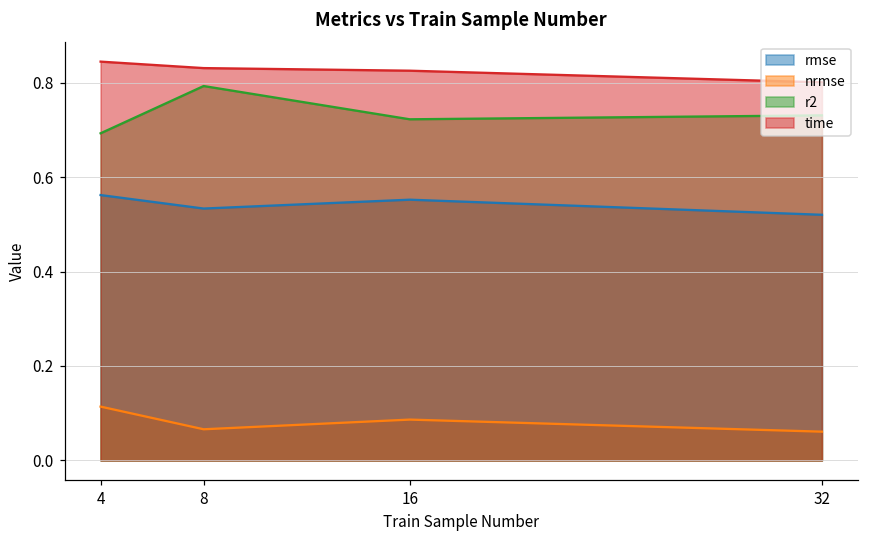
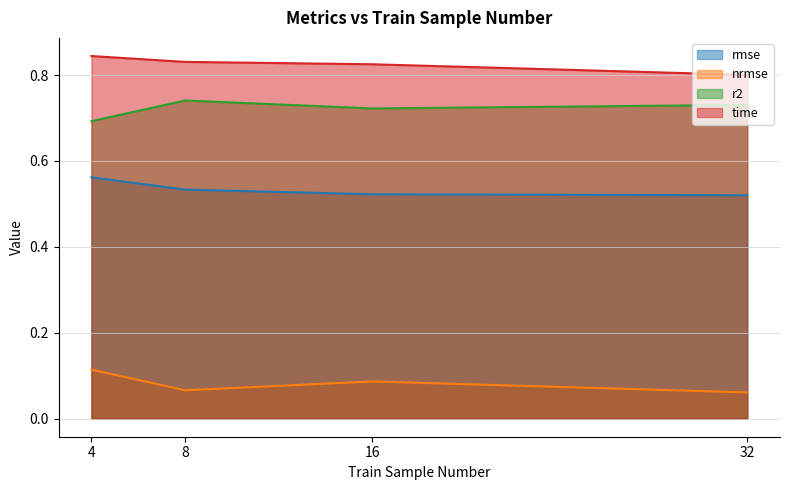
  {
    "rmse": {
      "4": 0.56,
      "8": 0.53,
-     "16": 0.55,
+     "16": 0.52,
      "32": 0.52
    },
    "nrmse": {
      "4": 0.11,
      "8": 0.07,
      "16": 0.09,
      "32": 0.06
    },
    "r2": {
      "4": 0.69,
-     "8": 0.79,
+     "8": 0.74,
      "16": 0.72
    },
    "time": {
      "4": 0.84,
      "8": 0.83,
      "16": 0.83
    }
  }
